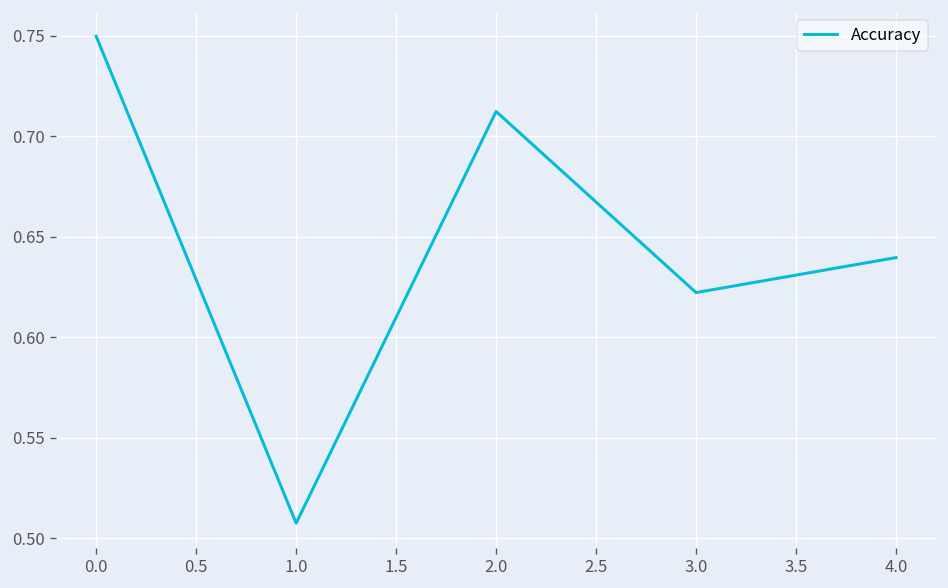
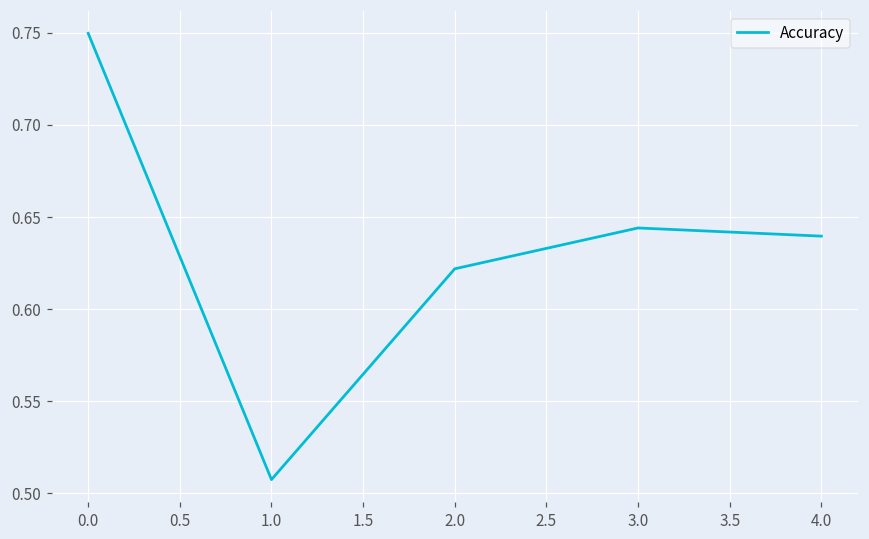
  {
    "0.0": 0.750,
    "1.0": 0.508,
-   "2.0": 0.712,
-   "3.0": 0.622,
+   "2.0": 0.622,
+   "3.0": 0.644,
    "4.0": 0.640
  }
